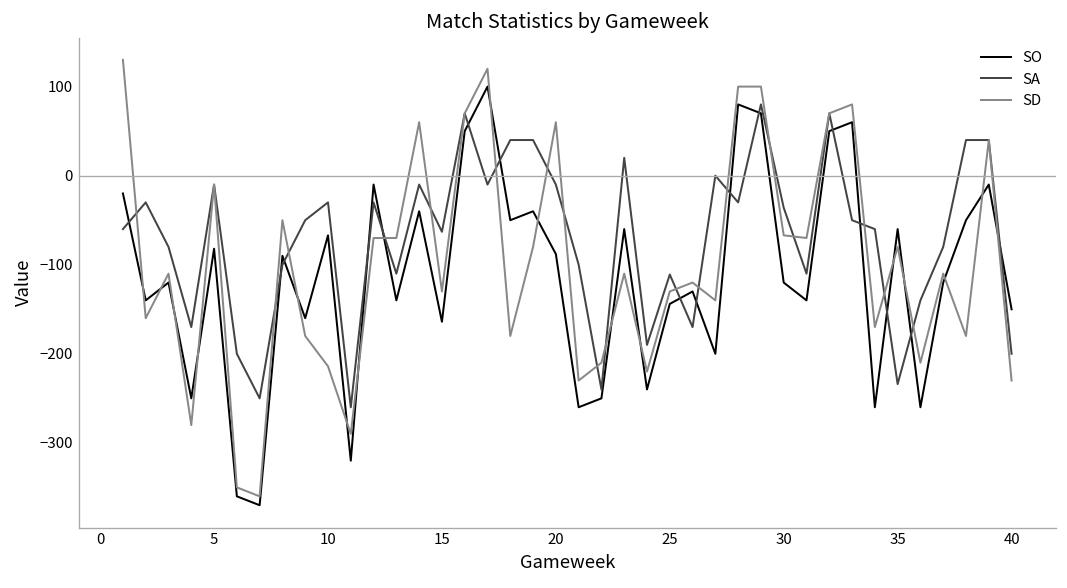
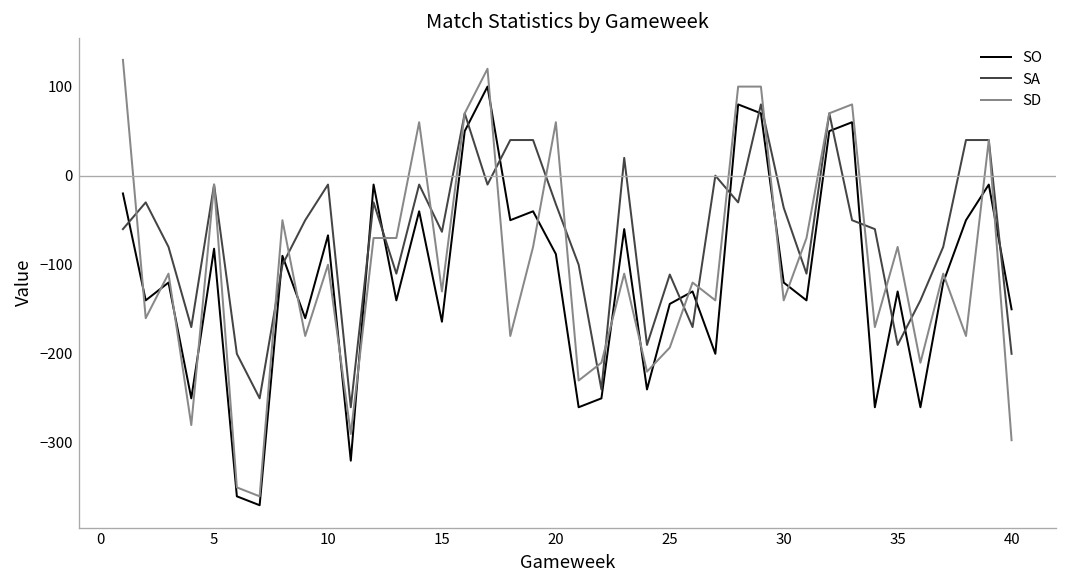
  {
    "SO": {
      "5": -80,
      "10": -70,
      "15": -160,
      "20": -90,
      "25": -140,
      "30": -120,
-     "35": -60,
+     "35": -130,
      "40": -150
    },
    "SA": {
-     "10": -30,
+     "10": -10,
      "15": -60,
-     "20": -10,
+     "20": -30,
      "25": -110,
      "30": -40,
-     "35": -230,
+     "35": -190,
      "40": -200
    },
    "SD": {
-     "10": -210,
+     "10": -100,
      "15": -130,
      "20": 60,
-     "25": -130,
-     "30": -70,
+     "25": -190,
+     "30": -140,
      "35": -80,
-     "40": -230
+     "40": -300
    }
  }
